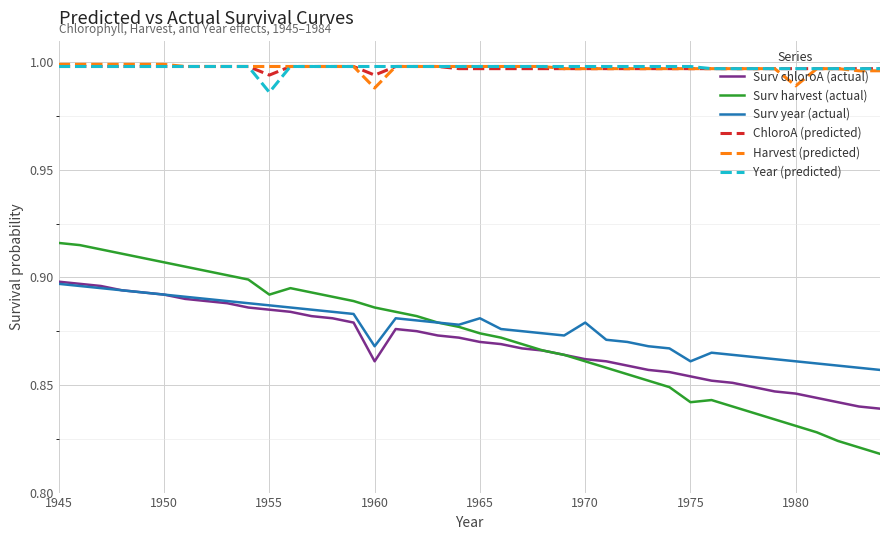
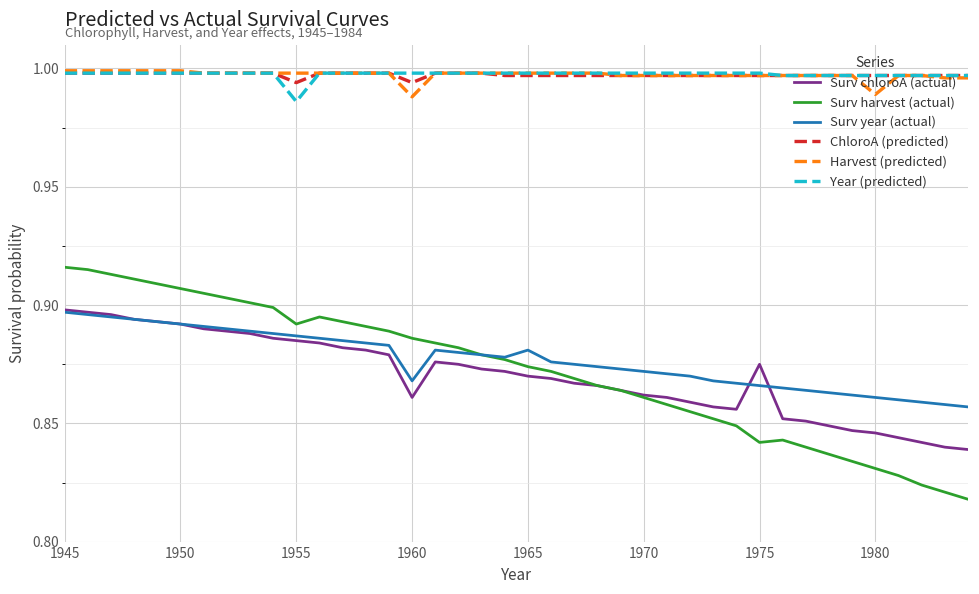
  {
    "Surv chloroA (actual)": {
      "1955": 0.885,
      "1960": 0.861,
      "1965": 0.870,
-     "1975": 0.854,
+     "1975": 0.875,
      "1980": 0.846
    },
    "Surv harvest (actual)": {
      "1945": 0.916,
      "1950": 0.907,
      "1955": 0.892,
      "1960": 0.886,
      "1965": 0.874,
      "1975": 0.842,
      "1980": 0.831
    },
    "Surv year (actual)": {
      "1955": 0.887,
      "1960": 0.868,
      "1965": 0.881,
-     "1970": 0.879,
-     "1975": 0.861,
+     "1970": 0.872,
+     "1975": 0.866,
      "1980": 0.861
    },
    "ChloroA (predicted)": {
      "1955": 0.994,
      "1960": 0.994
    },
    "Harvest (predicted)": {
      "1955": 0.998,
      "1960": 0.988,
      "1980": 0.989
    },
    "Year (predicted)": {
      "1955": 0.986,
      "1960": 0.998
    }
  }
